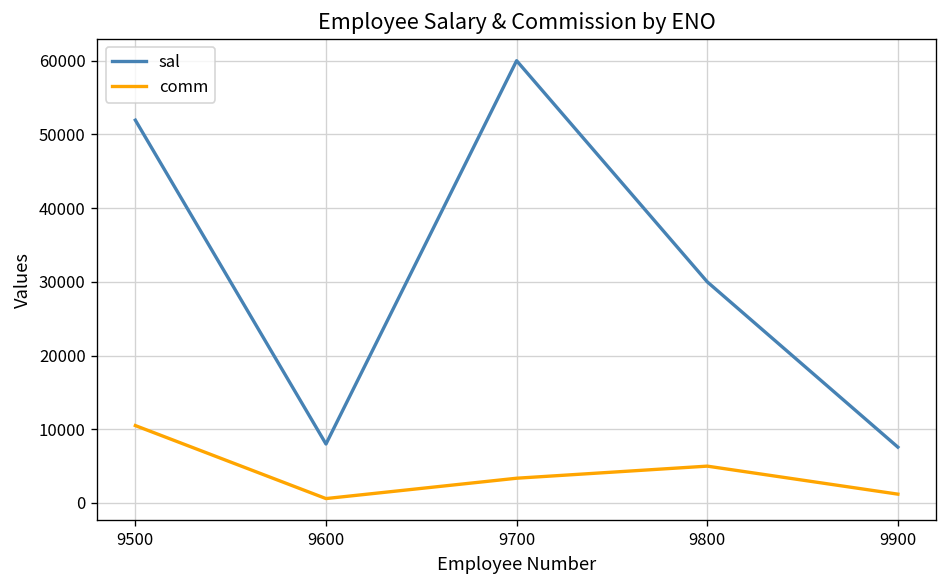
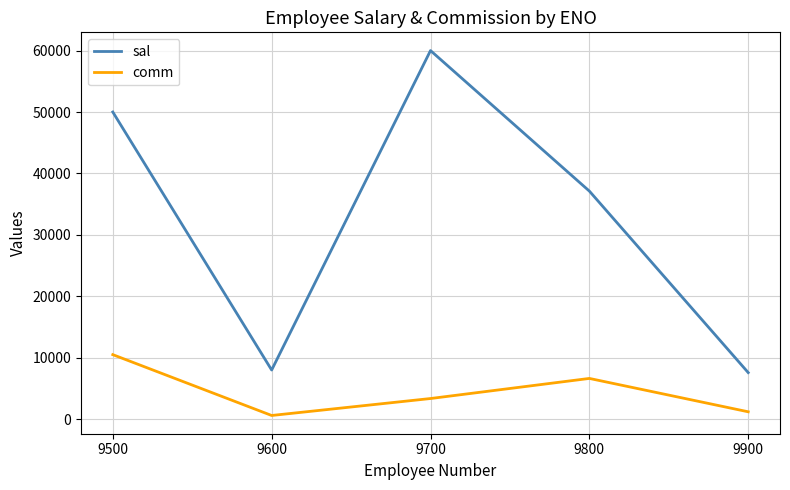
  {
    "sal": {
-     "9500": 52000,
+     "9500": 50000,
      "9600": 8000,
      "9700": 60000,
-     "9800": 30000,
+     "9800": 37000,
      "9900": 8000
    },
    "comm": {
      "9500": 11000,
      "9600": 1000,
      "9700": 3000,
-     "9800": 5000,
+     "9800": 7000,
      "9900": 1000
    }
  }
